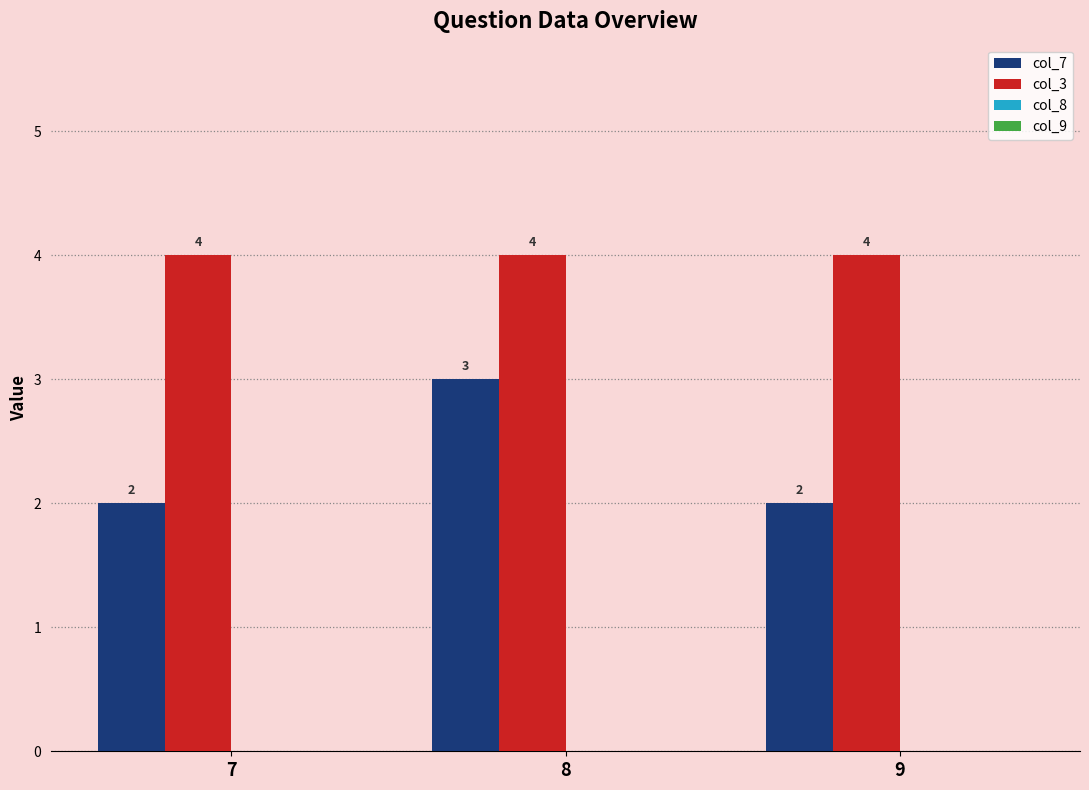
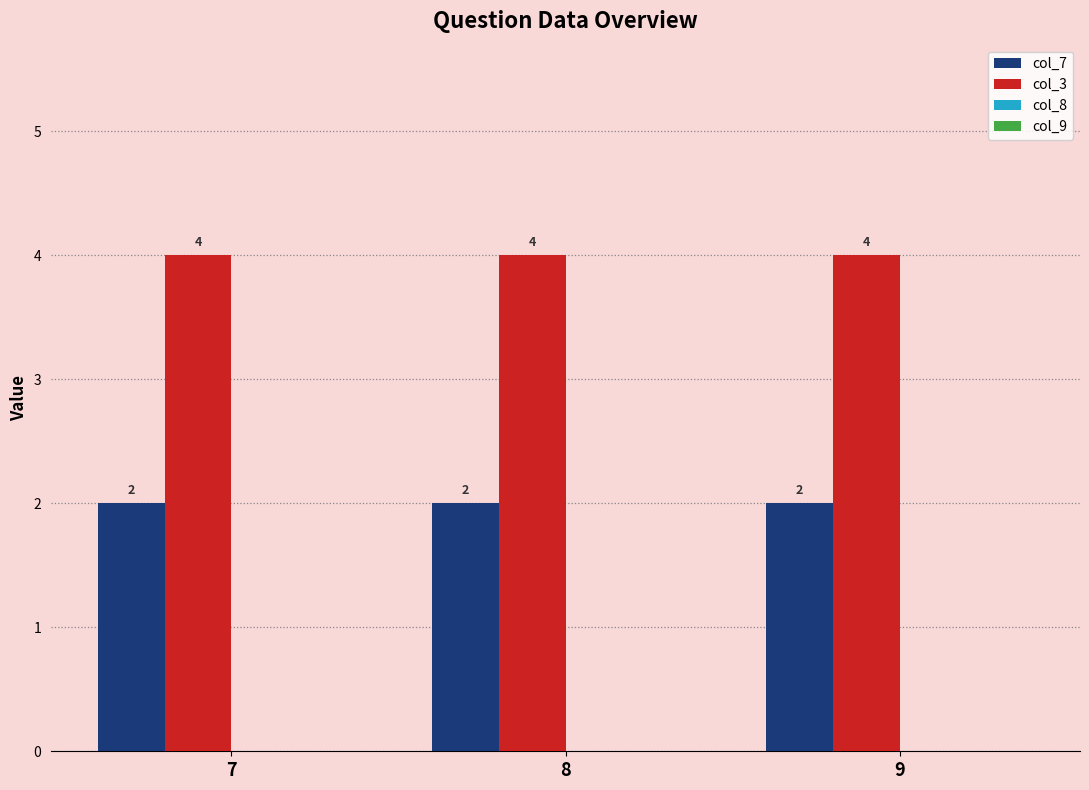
  {
    "col_7": {
      "7": 2,
-     "8": 3,
+     "8": 2,
      "9": 2
    },
    "col_3": {
      "7": 4,
      "8": 4,
      "9": 4
    },
    "col_8": {
      "7": 0.00,
      "8": 0.00,
      "9": 0.00
    },
    "col_9": {
      "7": 0.00,
      "8": 0.00,
      "9": 0.00
    }
  }
